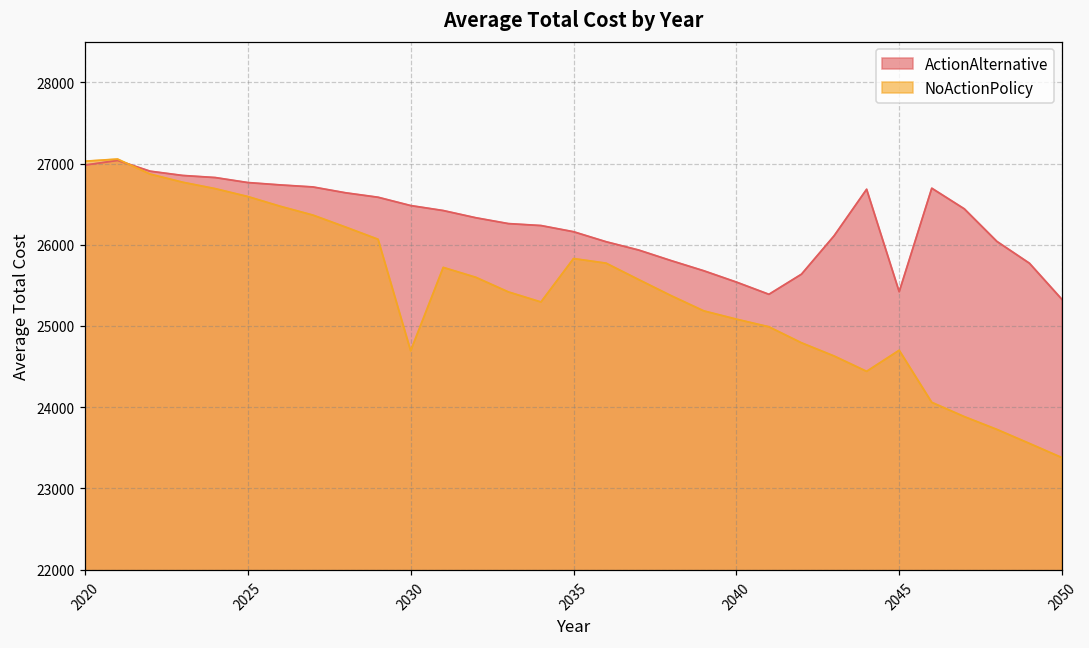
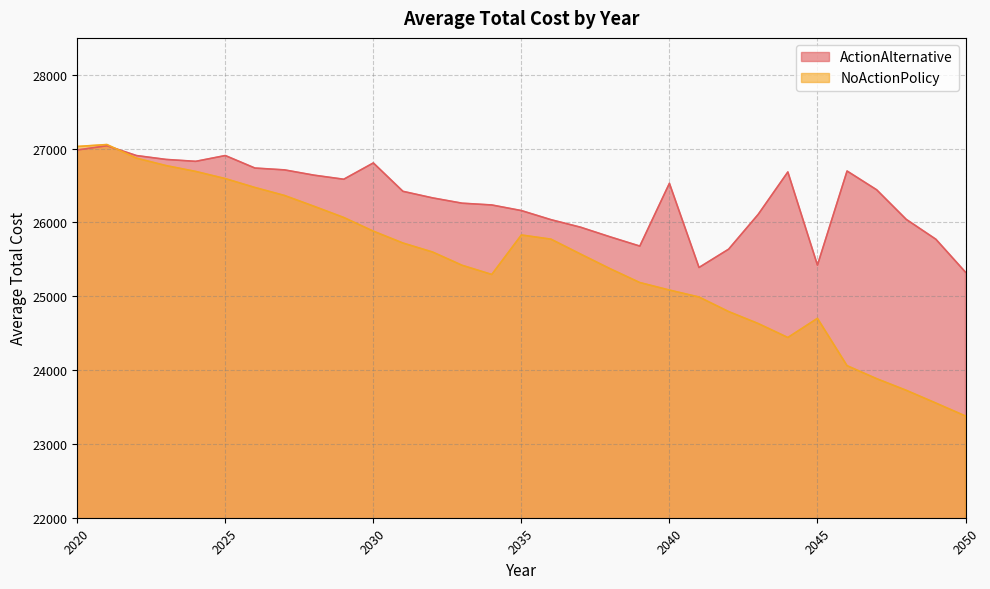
  {
    "ActionAlternative": {
      "2020": 27000,
-     "2025": 26800,
-     "2030": 26500,
+     "2025": 26900,
+     "2030": 26800,
      "2035": 26200,
-     "2040": 25500,
+     "2040": 26500,
      "2045": 25400,
      "2050": 25300
    },
    "NoActionPolicy": {
      "2020": 27000,
      "2025": 26600,
-     "2030": 24700,
+     "2030": 25900,
      "2035": 25800,
      "2040": 25100,
      "2045": 24700,
      "2050": 23400
    }
  }
